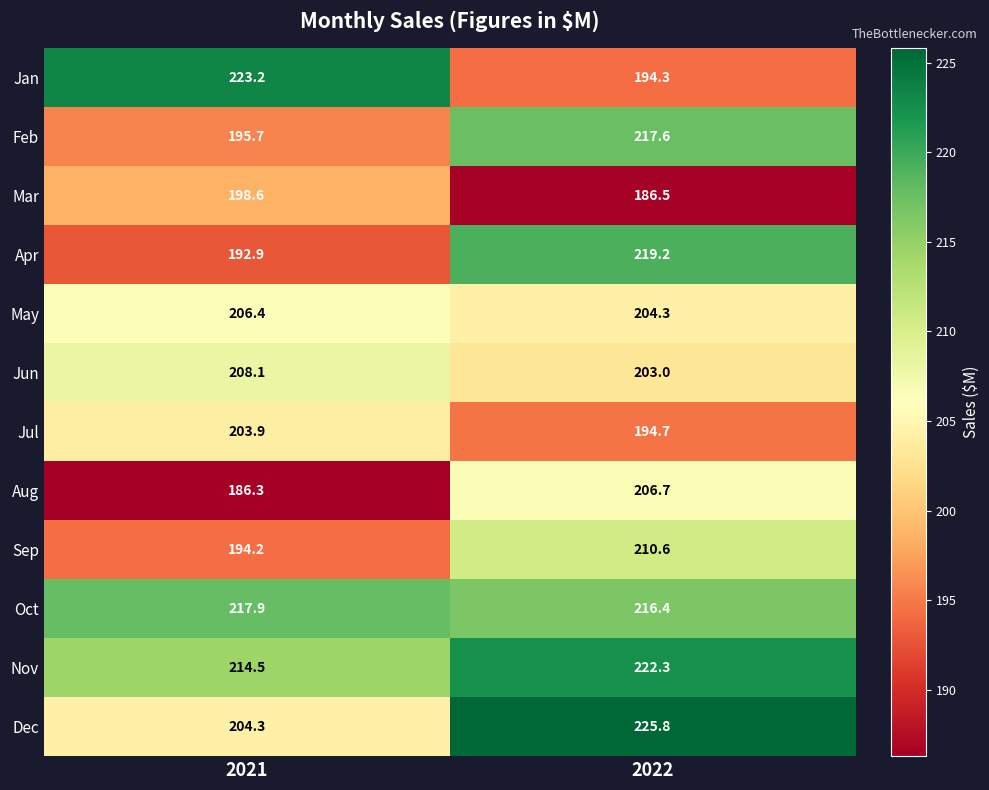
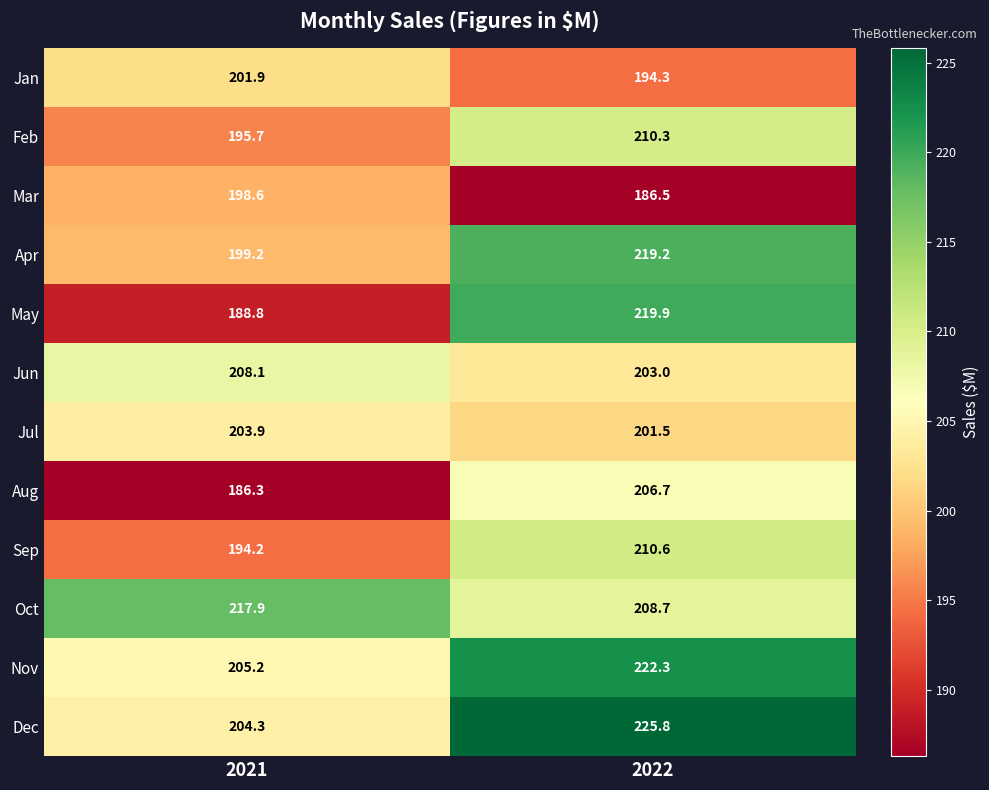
  {
    "Jan": {
-     "2021": 223.2,
+     "2021": 201.9,
      "2022": 194.3
    },
    "Feb": {
      "2021": 195.7,
-     "2022": 217.6
+     "2022": 210.3
    },
    "Mar": {
      "2021": 198.6,
      "2022": 186.5
    },
    "Apr": {
-     "2021": 192.9,
+     "2021": 199.2,
      "2022": 219.2
    },
    "May": {
-     "2021": 206.4,
-     "2022": 204.3
+     "2021": 188.8,
+     "2022": 219.9
    },
    "Jun": {
      "2021": 208.1,
      "2022": 203.0
    },
    "Jul": {
      "2021": 203.9,
-     "2022": 194.7
+     "2022": 201.5
    },
    "Aug": {
      "2021": 186.3,
      "2022": 206.7
    },
    "Sep": {
      "2021": 194.2,
      "2022": 210.6
    },
    "Oct": {
      "2021": 217.9,
-     "2022": 216.4
+     "2022": 208.7
    },
    "Nov": {
-     "2021": 214.5,
+     "2021": 205.2,
      "2022": 222.3
    },
    "Dec": {
      "2021": 204.3,
      "2022": 225.8
    }
  }
